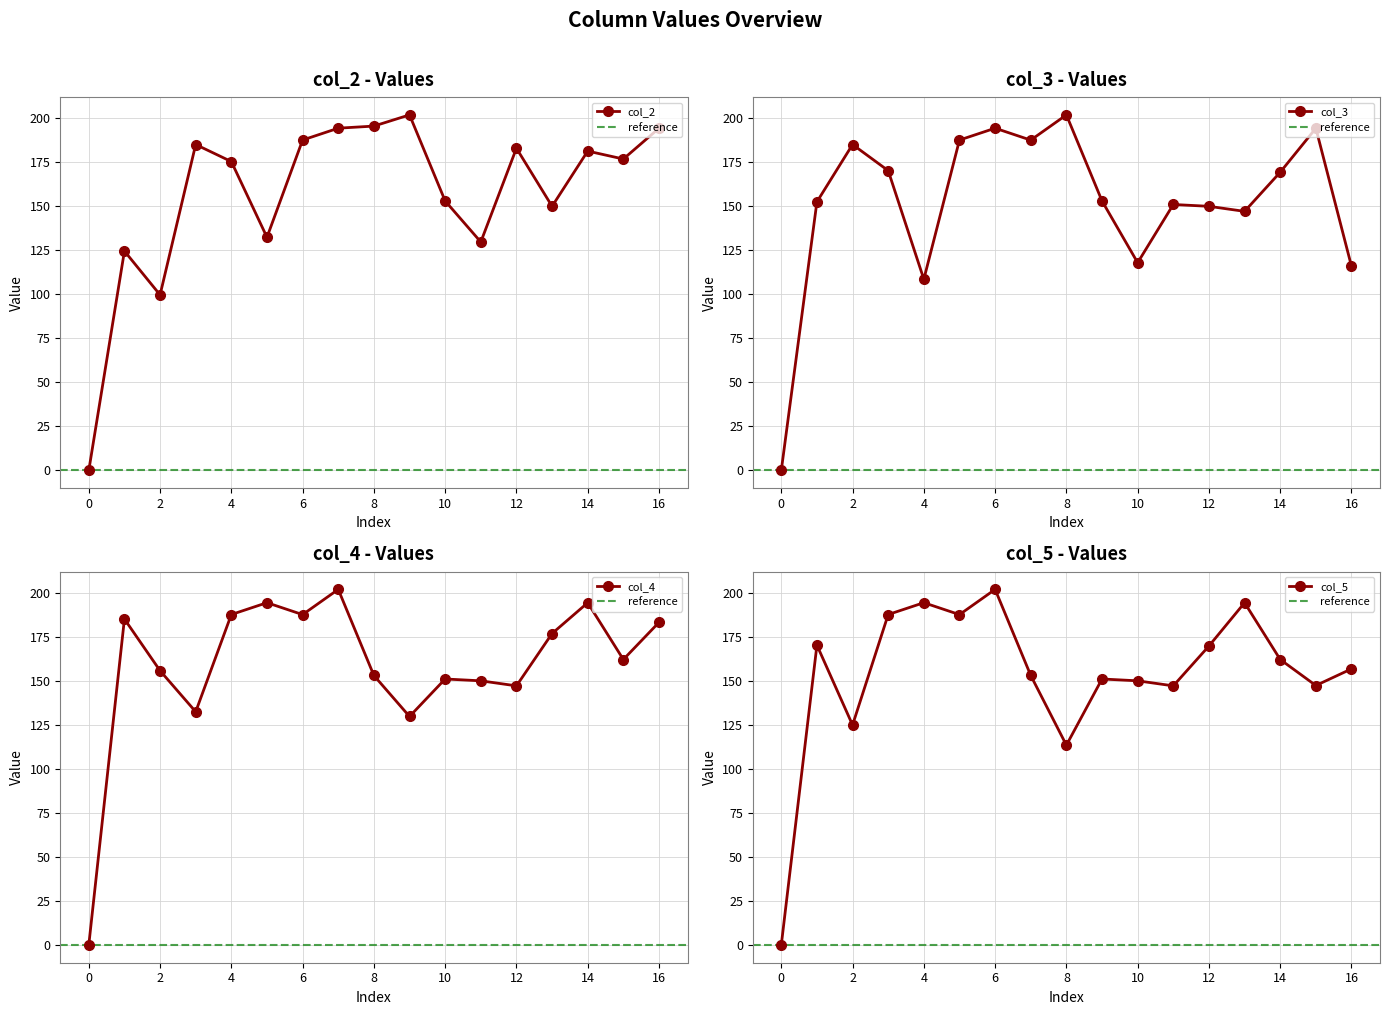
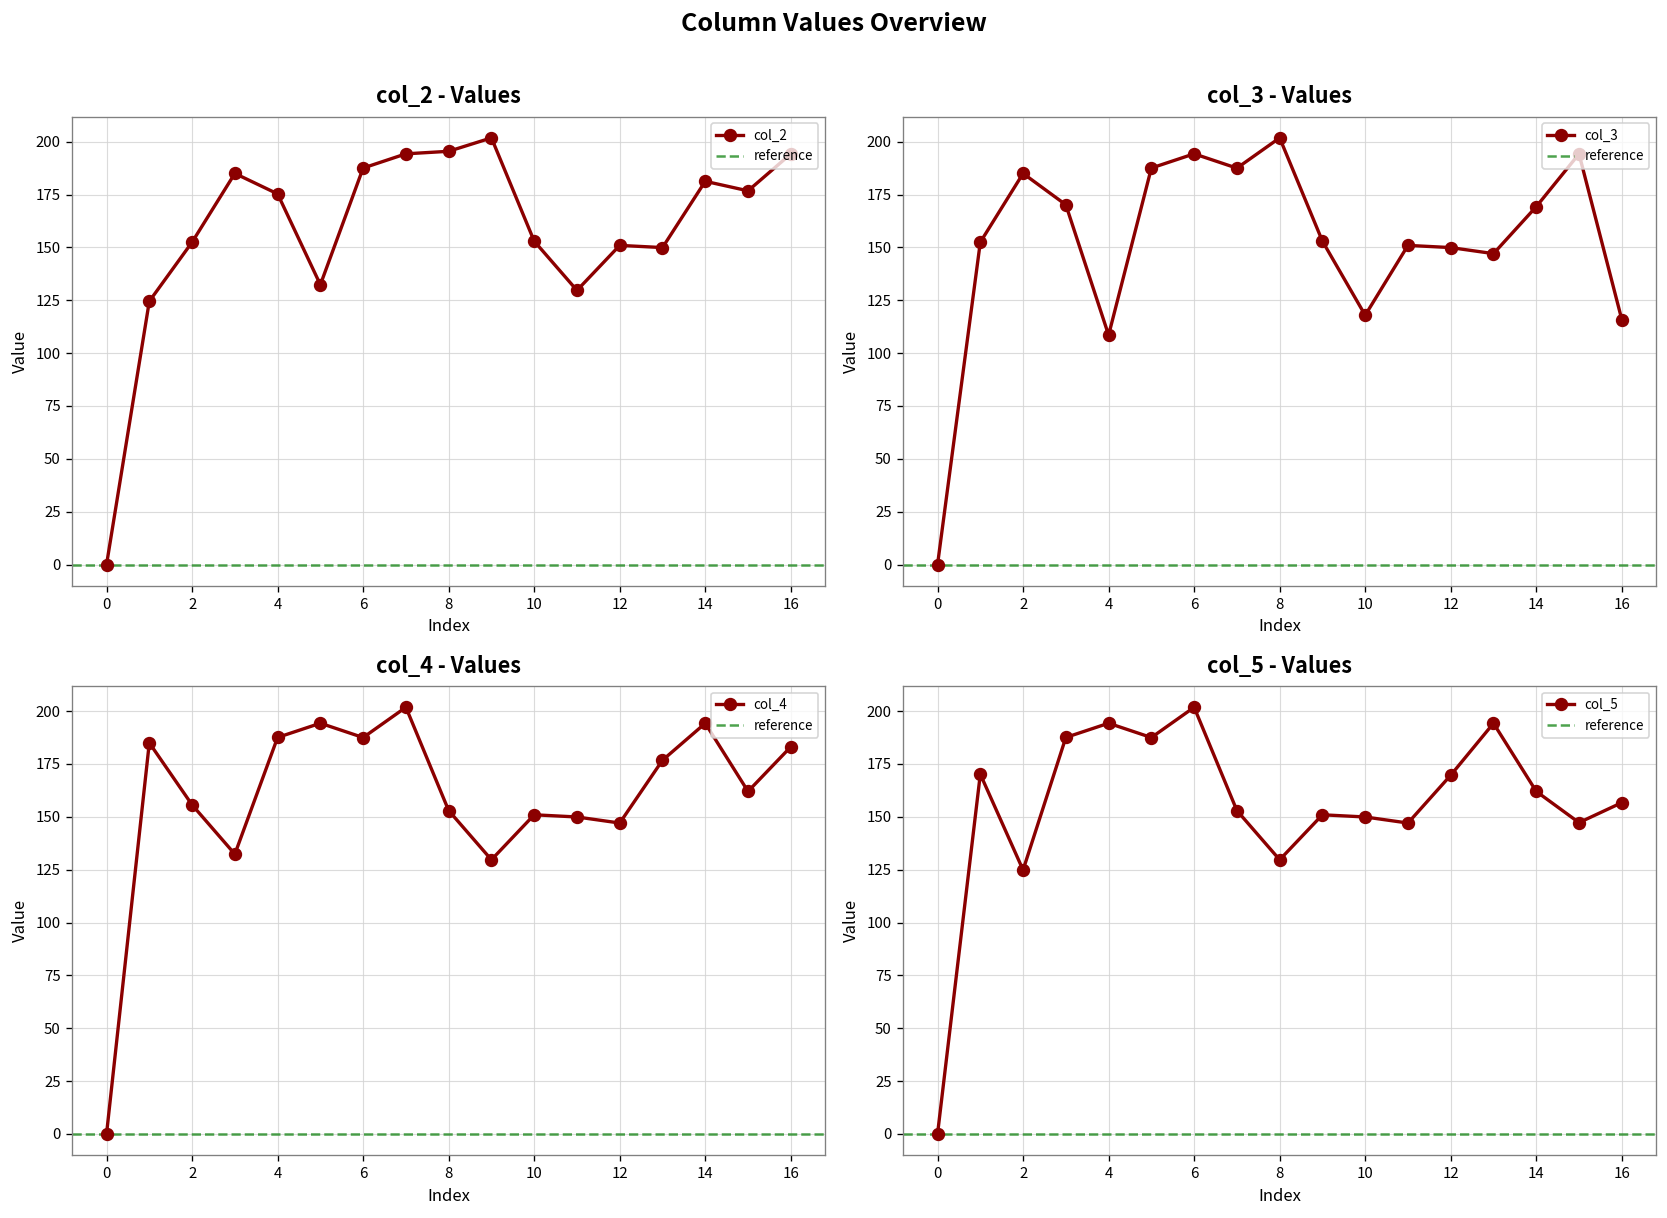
  {
    "col_2 - Values": {
      "0": 0,
-     "2": 100,
+     "2": 152,
      "4": 175,
      "6": 188,
      "8": 195,
      "10": 153,
-     "12": 183,
+     "12": 151,
      "14": 181
    },
    "col_3 - Values": {
      "0": 0,
      "2": 185,
      "4": 109,
      "6": 194,
      "8": 202,
      "10": 118,
      "12": 150,
      "14": 169,
      "16": 116
    },
    "col_4 - Values": {
      "0": 0,
      "2": 156,
      "4": 188,
      "6": 187,
      "8": 153,
      "10": 151,
      "12": 147,
      "14": 194,
      "16": 183
    },
    "col_5 - Values": {
      "0": 0,
      "2": 125,
      "4": 194,
      "6": 202,
-     "8": 113,
+     "8": 130,
      "10": 150,
      "12": 170,
      "14": 162,
      "16": 157
    }
  }
